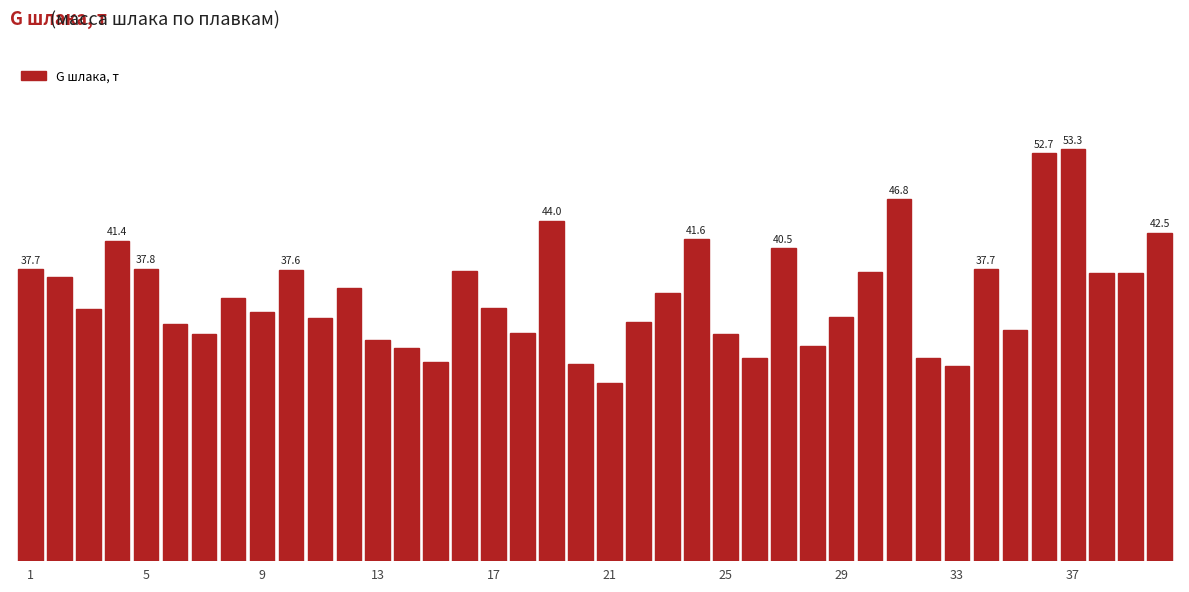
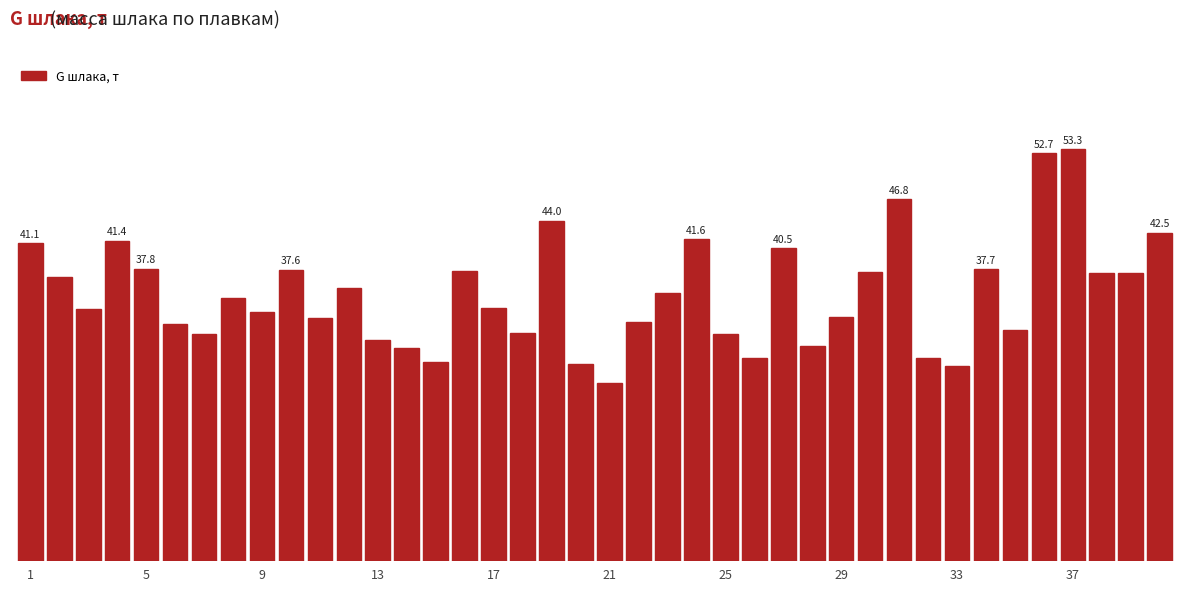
  {
-   "1": 37.7,
+   "1": 41.1,
    "5": 37.8,
    "37": 53.3
  }
